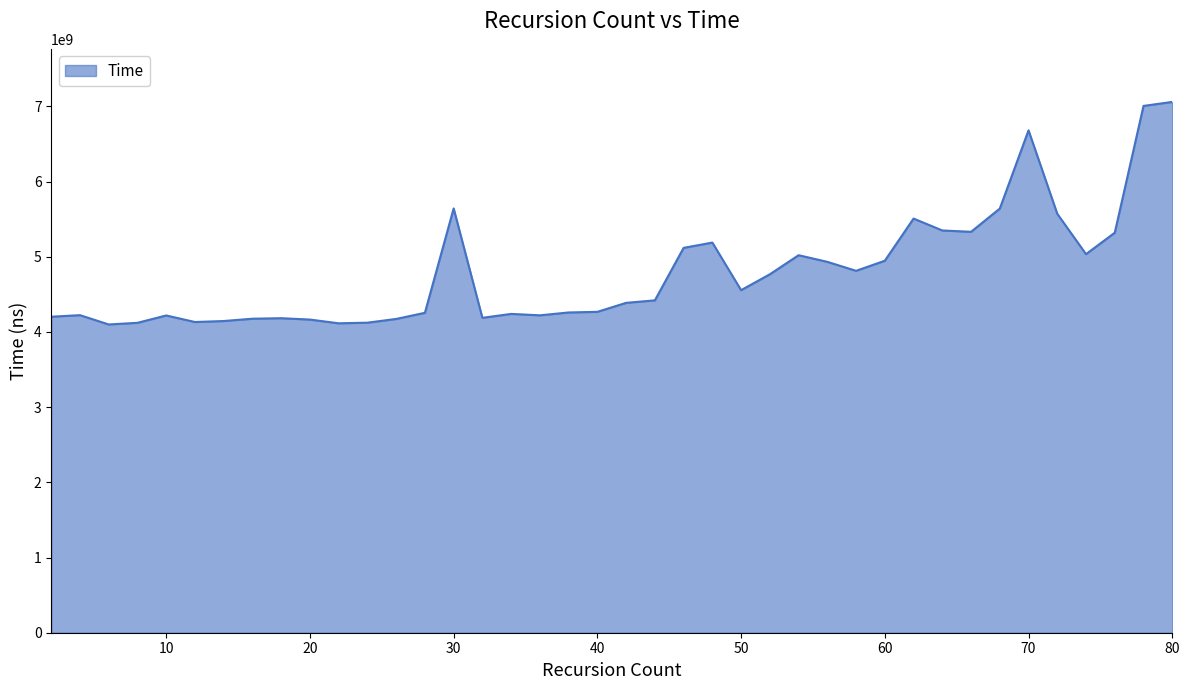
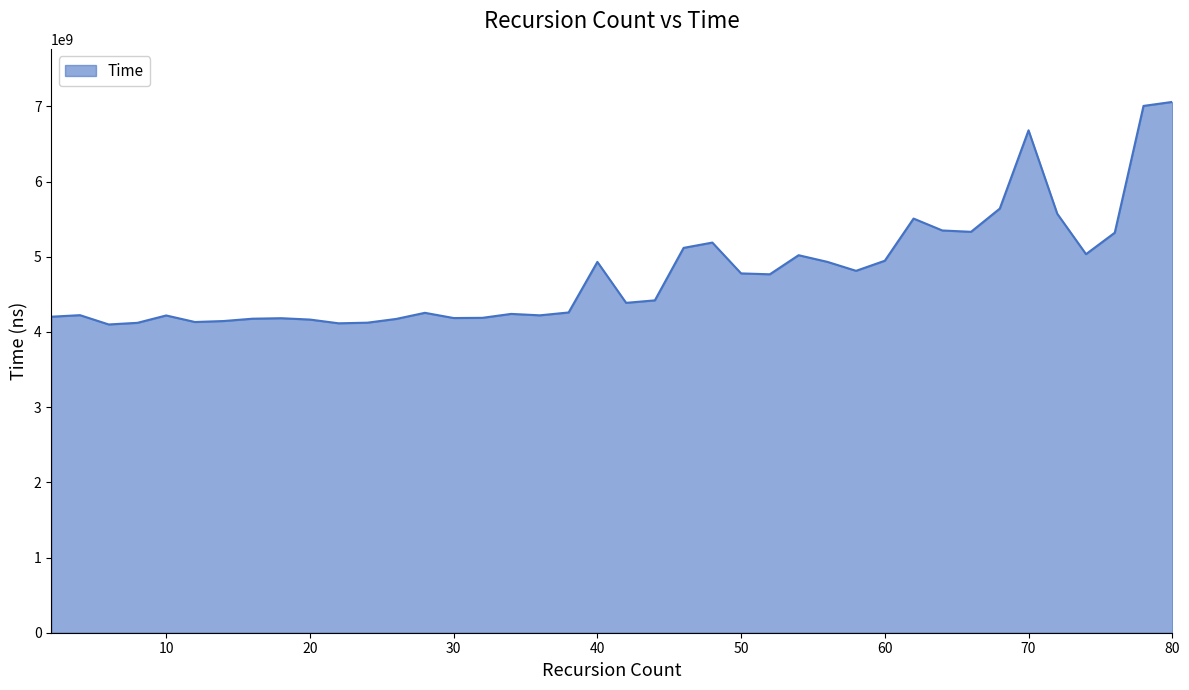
  {
    "10": 4200000000,
    "20": 4200000000,
-   "30": 5600000000,
-   "40": 4300000000,
-   "50": 4600000000,
+   "30": 4200000000,
+   "40": 4900000000,
+   "50": 4800000000,
    "60": 4900000000,
    "70": 6700000000,
    "80": 7100000000
  }
